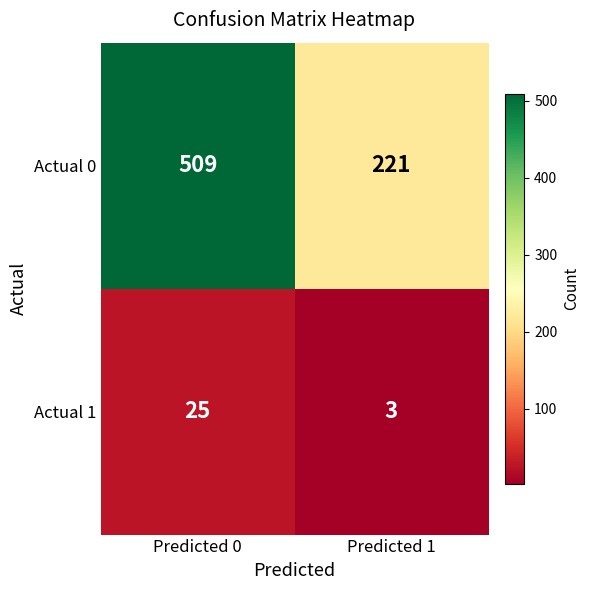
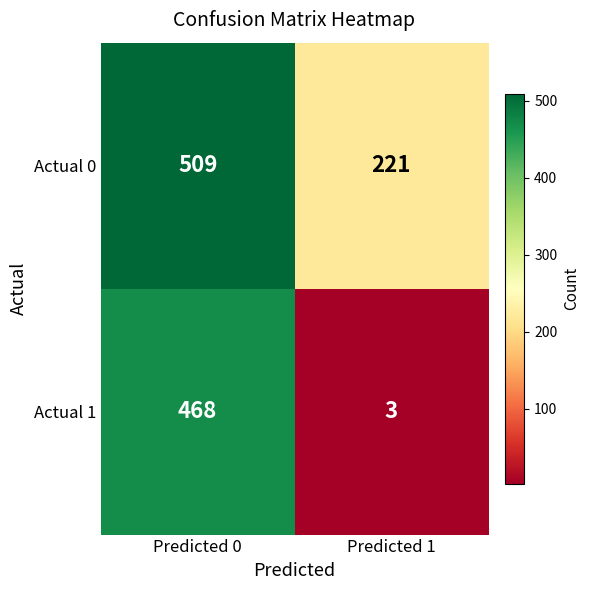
  {
    "Actual 0": {
      "Predicted 0": 509,
      "Predicted 1": 221
    },
    "Actual 1": {
-     "Predicted 0": 25,
+     "Predicted 0": 468,
      "Predicted 1": 3
    }
  }
